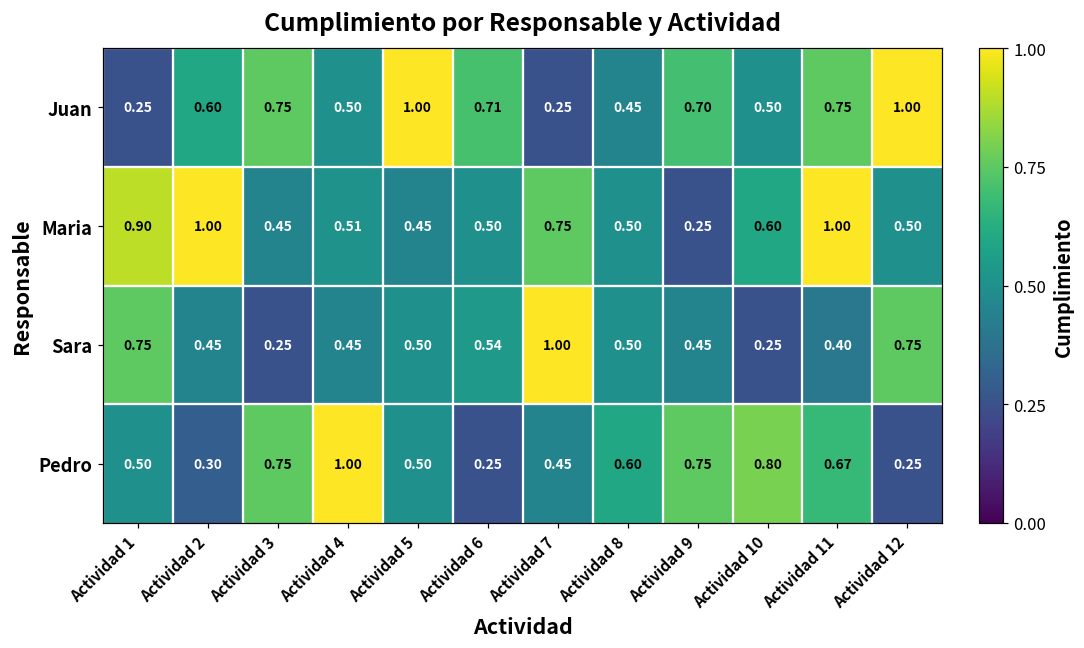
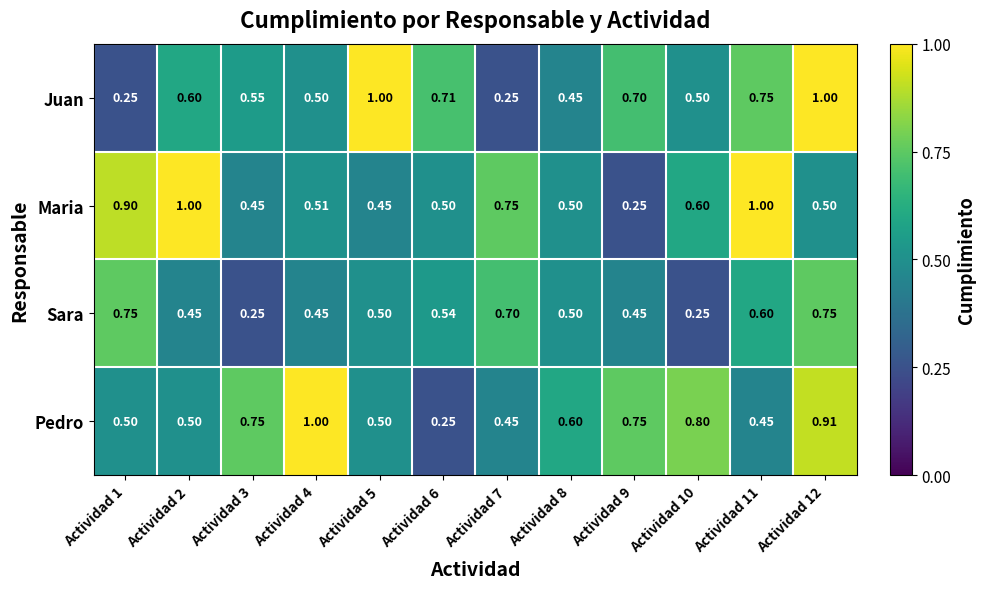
  {
    "Juan": {
      "Actividad 1": 0.25,
      "Actividad 2": 0.60,
-     "Actividad 3": 0.75,
+     "Actividad 3": 0.55,
      "Actividad 4": 0.50,
      "Actividad 5": 1.00,
      "Actividad 6": 0.71,
      "Actividad 7": 0.25,
      "Actividad 8": 0.45,
      "Actividad 9": 0.70,
      "Actividad 10": 0.50,
      "Actividad 11": 0.75,
      "Actividad 12": 1.00
    },
    "Maria": {
      "Actividad 1": 0.90,
      "Actividad 2": 1.00,
      "Actividad 3": 0.45,
      "Actividad 4": 0.51,
      "Actividad 5": 0.45,
      "Actividad 6": 0.50,
      "Actividad 7": 0.75,
      "Actividad 8": 0.50,
      "Actividad 9": 0.25,
      "Actividad 10": 0.60,
      "Actividad 11": 1.00,
      "Actividad 12": 0.50
    },
    "Sara": {
      "Actividad 1": 0.75,
      "Actividad 2": 0.45,
      "Actividad 3": 0.25,
      "Actividad 4": 0.45,
      "Actividad 5": 0.50,
      "Actividad 6": 0.54,
-     "Actividad 7": 1.00,
+     "Actividad 7": 0.70,
      "Actividad 8": 0.50,
      "Actividad 9": 0.45,
      "Actividad 10": 0.25,
-     "Actividad 11": 0.40,
+     "Actividad 11": 0.60,
      "Actividad 12": 0.75
    },
    "Pedro": {
      "Actividad 1": 0.50,
-     "Actividad 2": 0.30,
+     "Actividad 2": 0.50,
      "Actividad 3": 0.75,
      "Actividad 4": 1.00,
      "Actividad 5": 0.50,
      "Actividad 6": 0.25,
      "Actividad 7": 0.45,
      "Actividad 8": 0.60,
      "Actividad 9": 0.75,
      "Actividad 10": 0.80,
-     "Actividad 11": 0.67,
-     "Actividad 12": 0.25
+     "Actividad 11": 0.45,
+     "Actividad 12": 0.91
    }
  }
